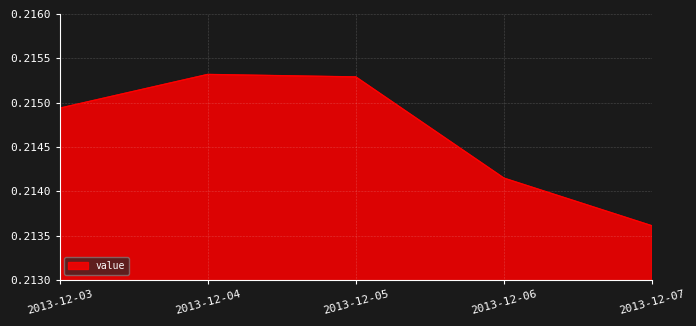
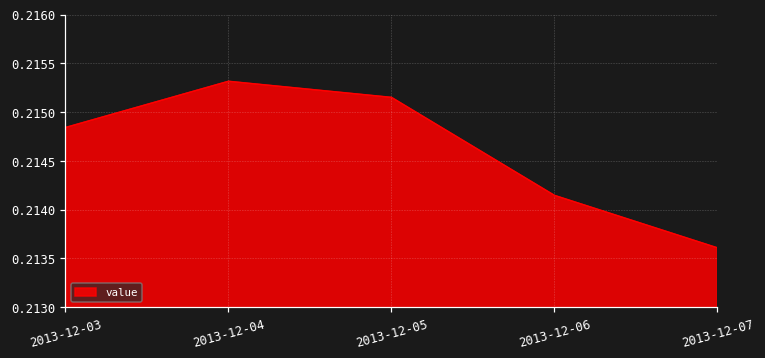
  {
-   "2013-12-03": 0.2149,
+   "2013-12-03": 0.2148,
    "2013-12-04": 0.2153,
-   "2013-12-05": 0.2153,
+   "2013-12-05": 0.2152,
    "2013-12-06": 0.2141,
    "2013-12-07": 0.2136
  }
